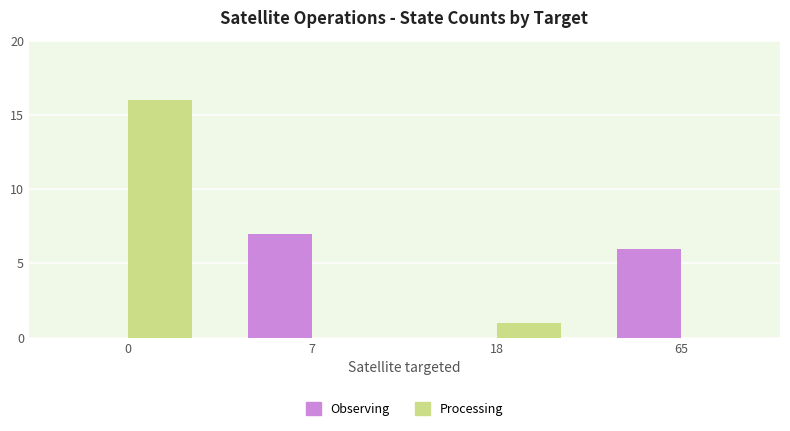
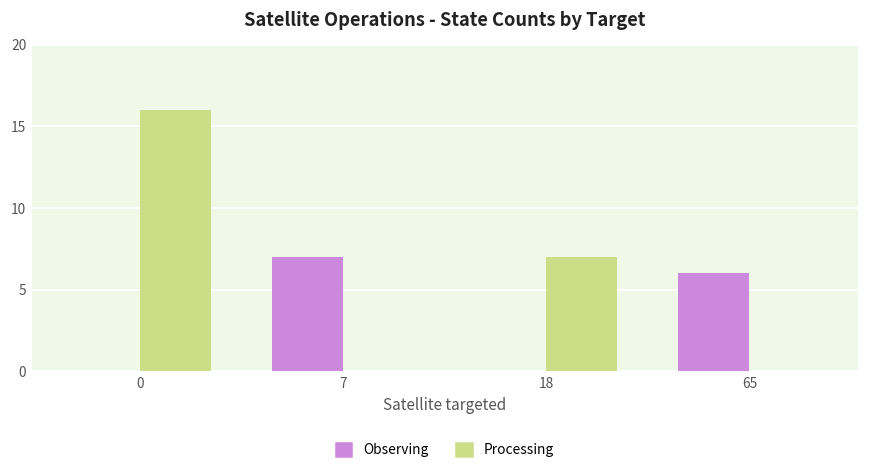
  {
    "Observing": {
      "0": 0,
      "7": 7,
      "18": 0,
      "65": 6
    },
    "Processing": {
      "0": 16,
      "7": 0,
-     "18": 1,
+     "18": 7,
      "65": 0
    }
  }
